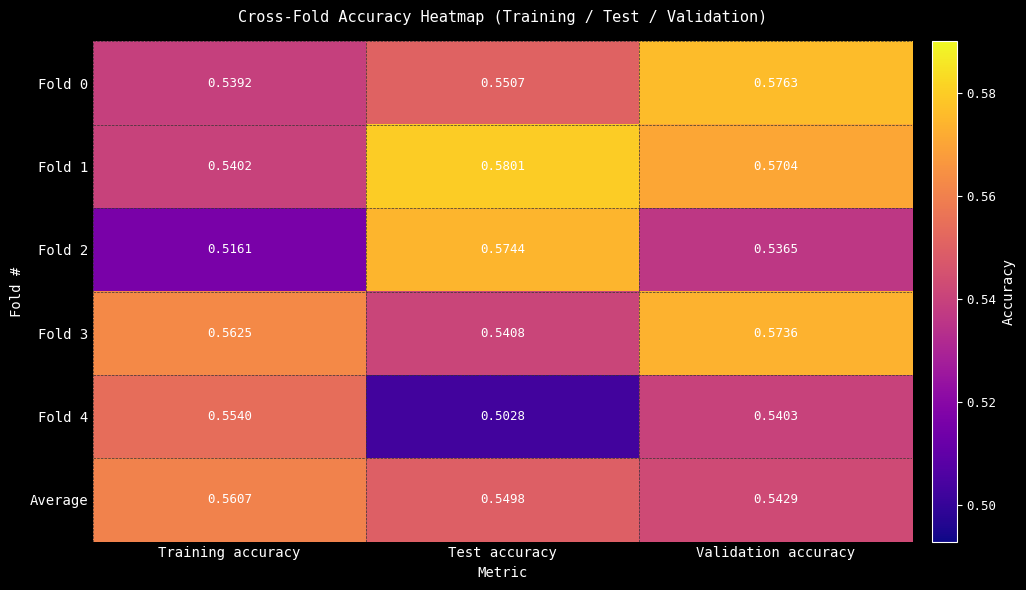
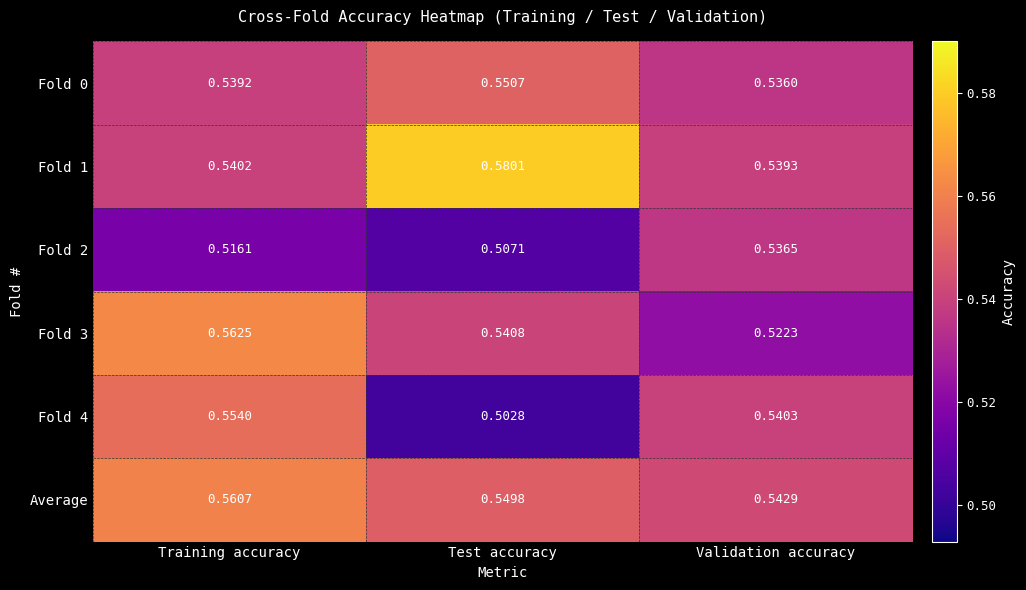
  {
    "Fold 0": {
      "Training accuracy": 0.5392,
      "Test accuracy": 0.5507,
-     "Validation accuracy": 0.5763
+     "Validation accuracy": 0.5360
    },
    "Fold 1": {
      "Training accuracy": 0.5402,
      "Test accuracy": 0.5801,
-     "Validation accuracy": 0.5704
+     "Validation accuracy": 0.5393
    },
    "Fold 2": {
      "Training accuracy": 0.5161,
-     "Test accuracy": 0.5744,
+     "Test accuracy": 0.5071,
      "Validation accuracy": 0.5365
    },
    "Fold 3": {
      "Training accuracy": 0.5625,
      "Test accuracy": 0.5408,
-     "Validation accuracy": 0.5736
+     "Validation accuracy": 0.5223
    },
    "Fold 4": {
      "Training accuracy": 0.5540,
      "Test accuracy": 0.5028,
      "Validation accuracy": 0.5403
    },
    "Average": {
      "Training accuracy": 0.5607,
      "Test accuracy": 0.5498,
      "Validation accuracy": 0.5429
    }
  }
